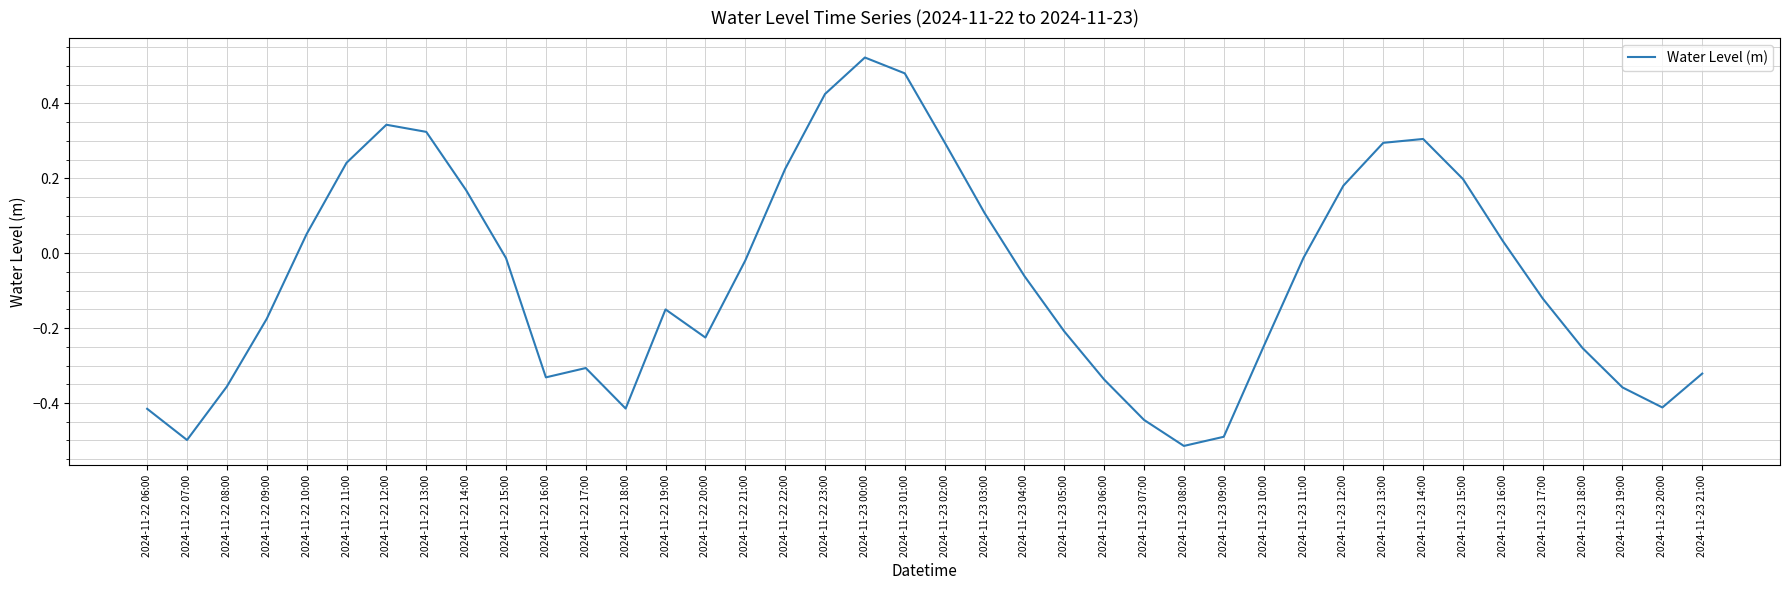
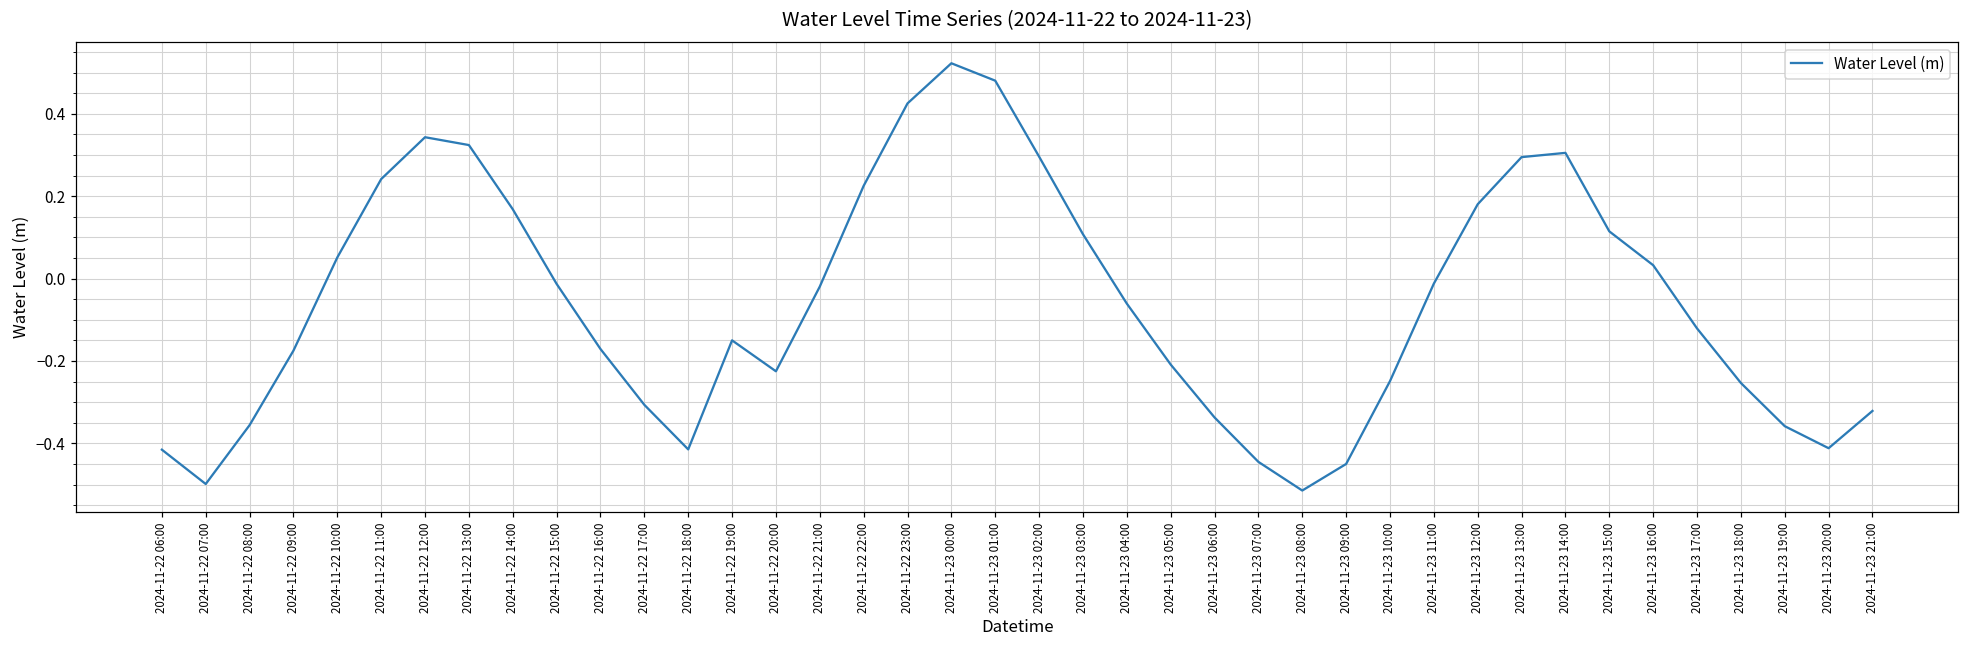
  {
    "2024-11-22 06:00": -0.42,
    "2024-11-22 07:00": -0.50,
    "2024-11-22 08:00": -0.36,
    "2024-11-22 09:00": -0.17,
    "2024-11-22 10:00": 0.05,
    "2024-11-22 11:00": 0.24,
    "2024-11-22 12:00": 0.34,
    "2024-11-22 13:00": 0.32,
    "2024-11-22 14:00": 0.17,
    "2024-11-22 15:00": -0.01,
-   "2024-11-22 16:00": -0.33,
+   "2024-11-22 16:00": -0.17,
    "2024-11-22 17:00": -0.31,
    "2024-11-22 18:00": -0.41,
    "2024-11-22 19:00": -0.15,
    "2024-11-22 20:00": -0.23,
    "2024-11-22 21:00": -0.02,
    "2024-11-22 22:00": 0.23,
    "2024-11-22 23:00": 0.43,
    "2024-11-23 00:00": 0.52,
    "2024-11-23 01:00": 0.48,
    "2024-11-23 02:00": 0.30,
    "2024-11-23 03:00": 0.11,
    "2024-11-23 04:00": -0.06,
    "2024-11-23 05:00": -0.21,
    "2024-11-23 06:00": -0.34,
    "2024-11-23 07:00": -0.45,
    "2024-11-23 08:00": -0.51,
-   "2024-11-23 09:00": -0.49,
+   "2024-11-23 09:00": -0.45,
    "2024-11-23 10:00": -0.25,
    "2024-11-23 11:00": -0.01,
    "2024-11-23 12:00": 0.18,
    "2024-11-23 13:00": 0.29,
    "2024-11-23 14:00": 0.31,
-   "2024-11-23 15:00": 0.20,
+   "2024-11-23 15:00": 0.11,
    "2024-11-23 16:00": 0.03,
    "2024-11-23 17:00": -0.12,
    "2024-11-23 18:00": -0.25,
    "2024-11-23 19:00": -0.36,
    "2024-11-23 20:00": -0.41,
    "2024-11-23 21:00": -0.32
  }
